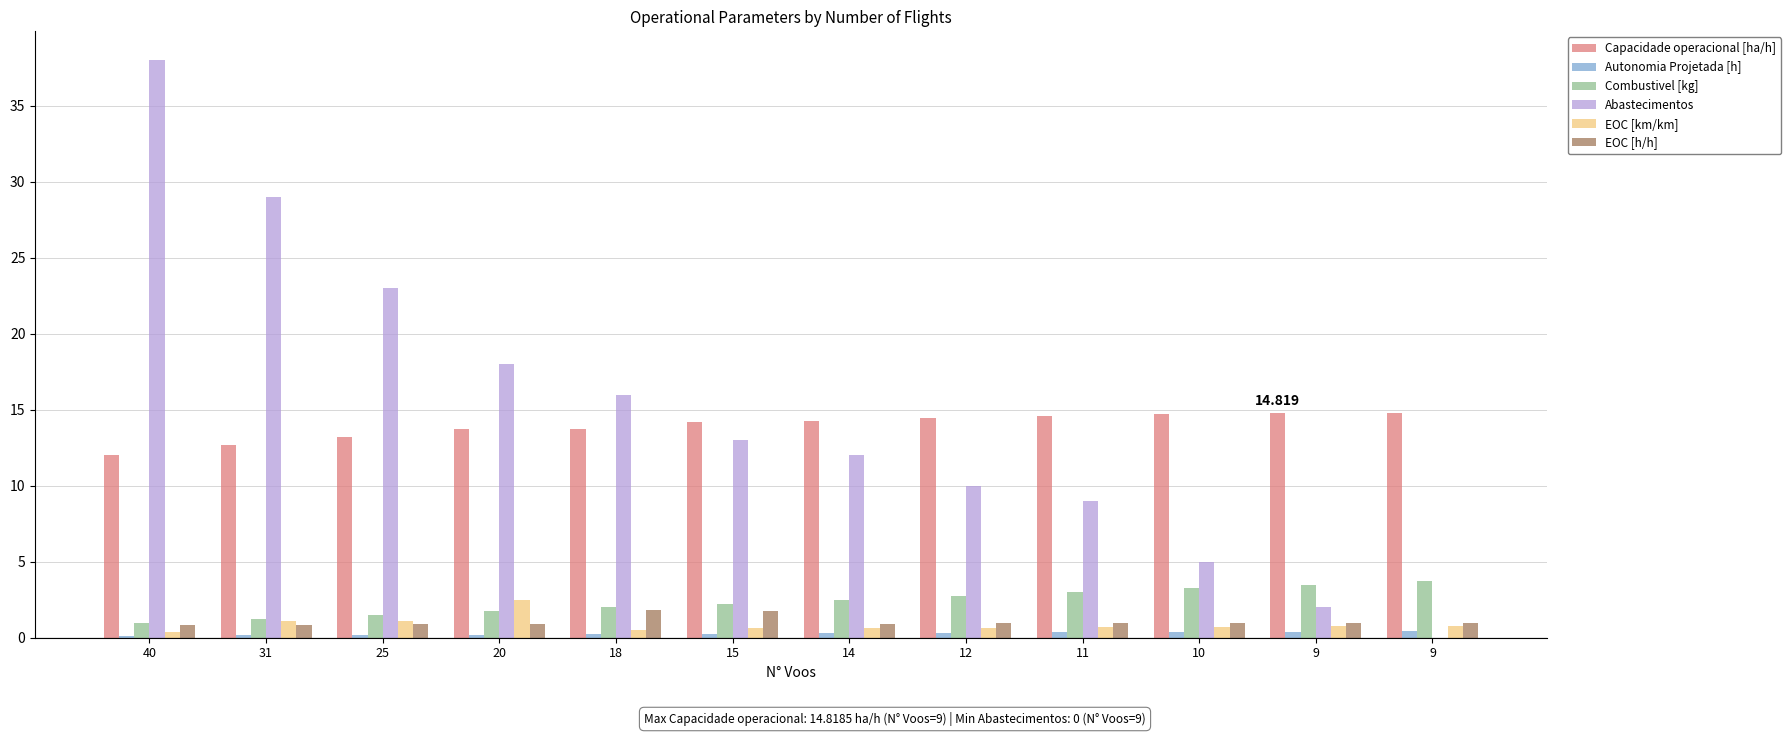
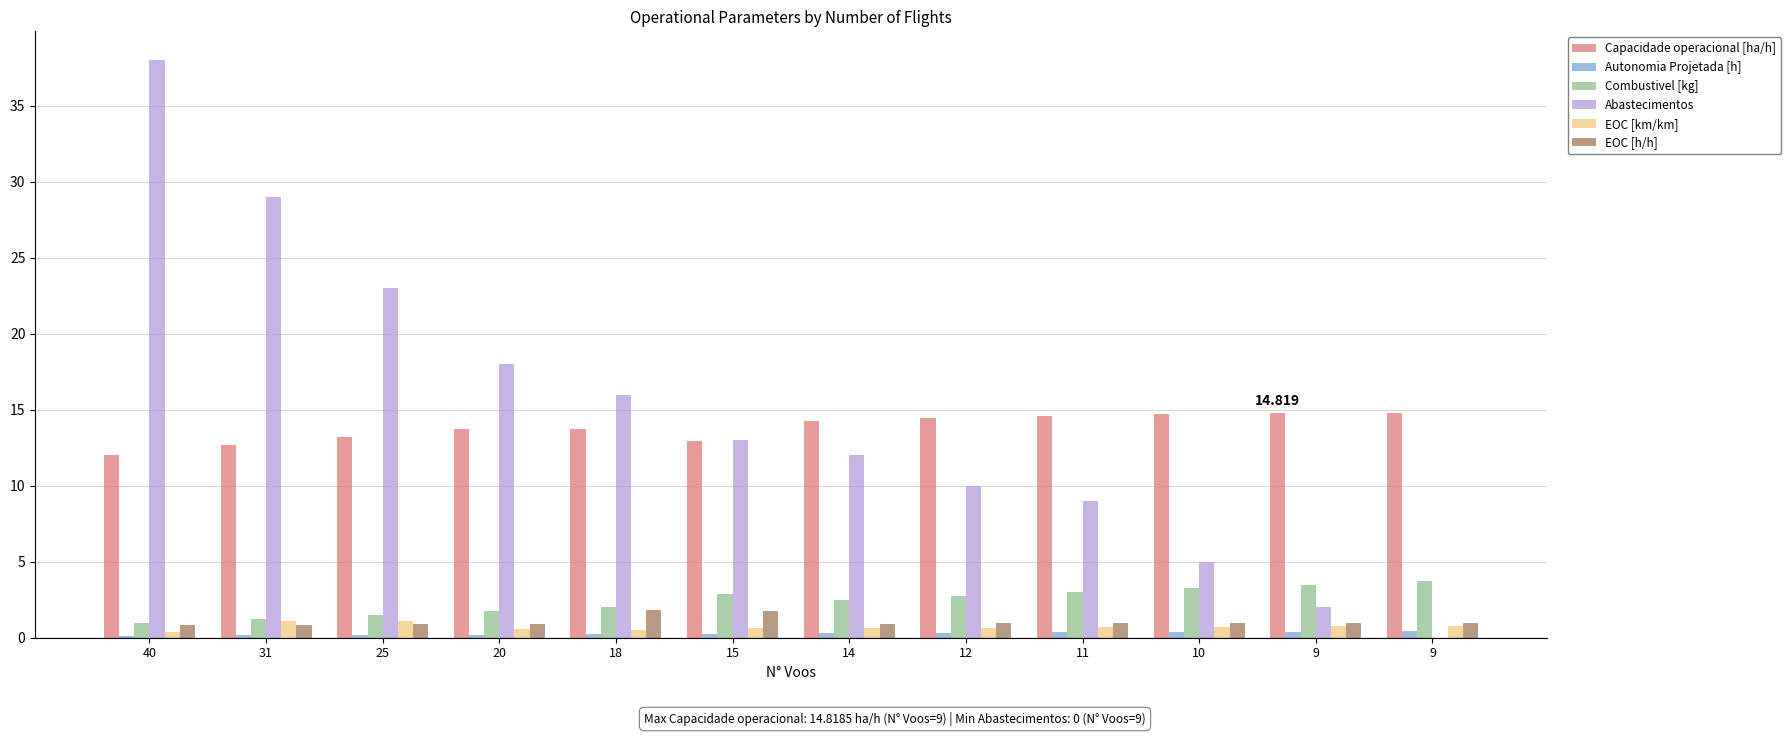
  {
    "Capacidade operacional [ha/h]": {
      "40": 12.0,
      "31": 12.7,
      "25": 13.2,
      "20": 13.7,
      "18": 13.7,
-     "15": 14.2,
+     "15": 13.0,
      "14": 14.3,
      "12": 14.5,
      "11": 14.6,
      "10": 14.7
    },
    "Combustivel [kg]": {
      "40": 1.0,
      "31": 1.3,
      "25": 1.5,
      "20": 1.8,
      "18": 2.0,
-     "15": 2.3,
+     "15": 2.9,
      "14": 2.5,
      "12": 2.8,
      "11": 3.0,
      "10": 3.3
    },
    "EOC [km/km]": {
      "40": 0.4,
      "31": 1.1,
      "25": 1.1,
-     "20": 2.5,
+     "20": 0.6,
      "18": 0.5,
      "15": 0.6,
      "14": 0.6,
      "12": 0.7,
      "11": 0.7,
      "10": 0.7
    },
    "EOC [h/h]": {
      "40": 0.8,
      "31": 0.9,
      "25": 0.9,
      "20": 0.9,
      "18": 1.8,
      "15": 1.8,
      "14": 0.9,
      "12": 0.9,
      "11": 0.9,
      "10": 1.0
    }
  }
